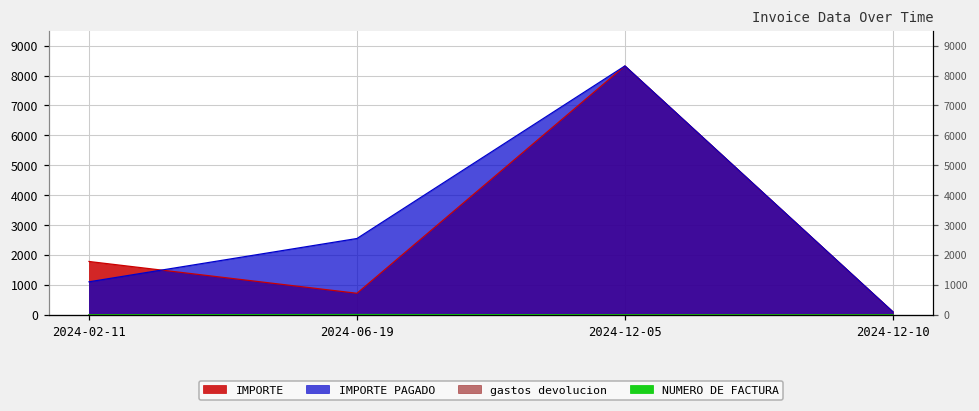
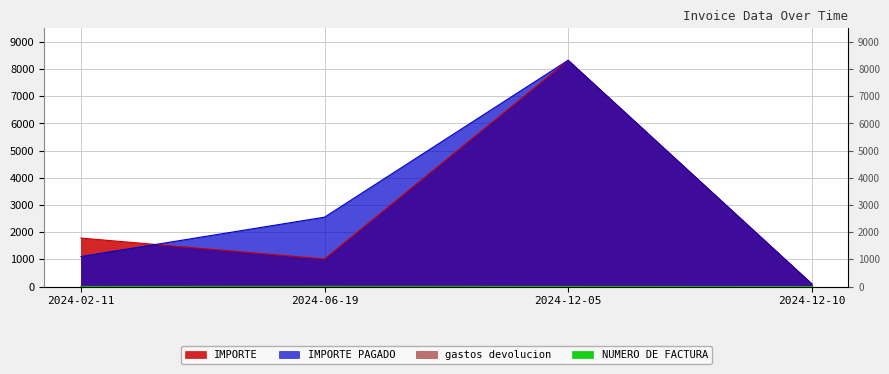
  {
    "IMPORTE": {
      "2024-02-11": 1800,
-     "2024-06-19": 700
+     "2024-06-19": 1000
    },
    "IMPORTE PAGADO": {
      "2024-02-11": 1100,
      "2024-06-19": 2600
    }
  }
